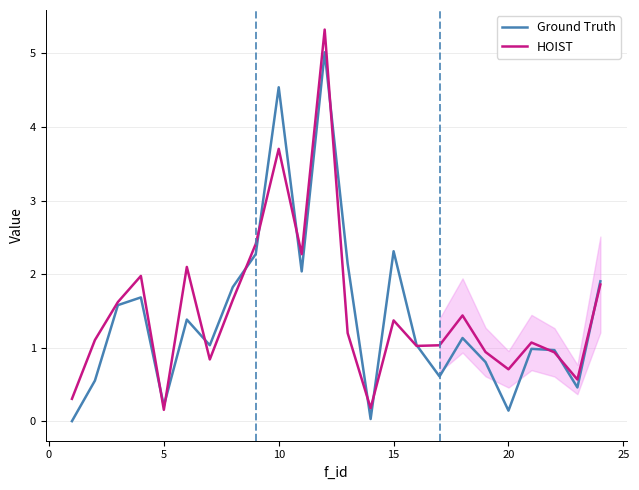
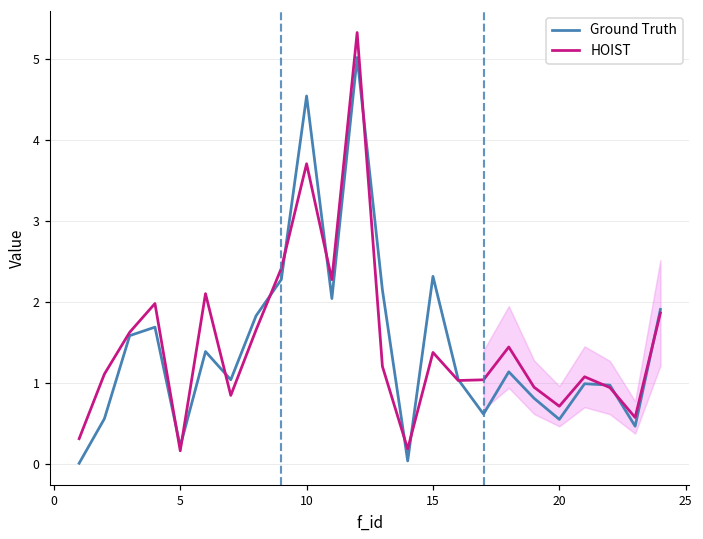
  {
    "Ground Truth": {
      "5": 0.2,
      "10": 4.5,
      "15": 2.3,
-     "20": 0.1
+     "20": 0.5
    },
    "HOIST": {
      "5": 0.2,
      "10": 3.7,
      "15": 1.4,
      "20": 0.7
    }
  }
